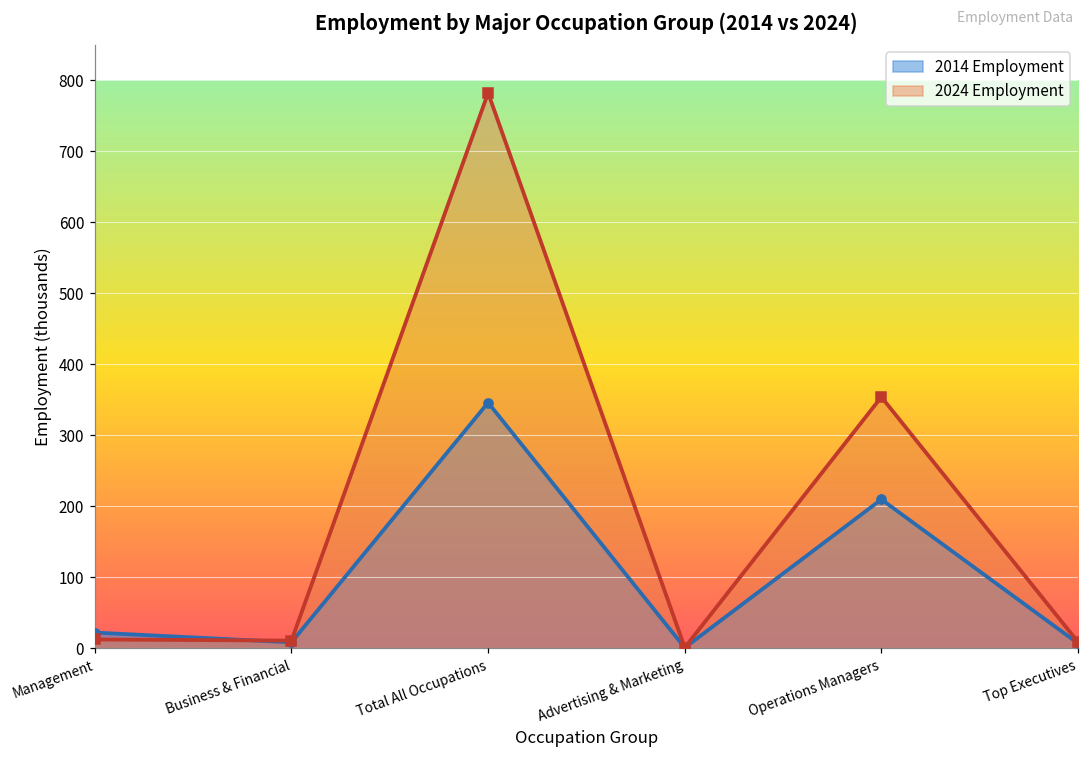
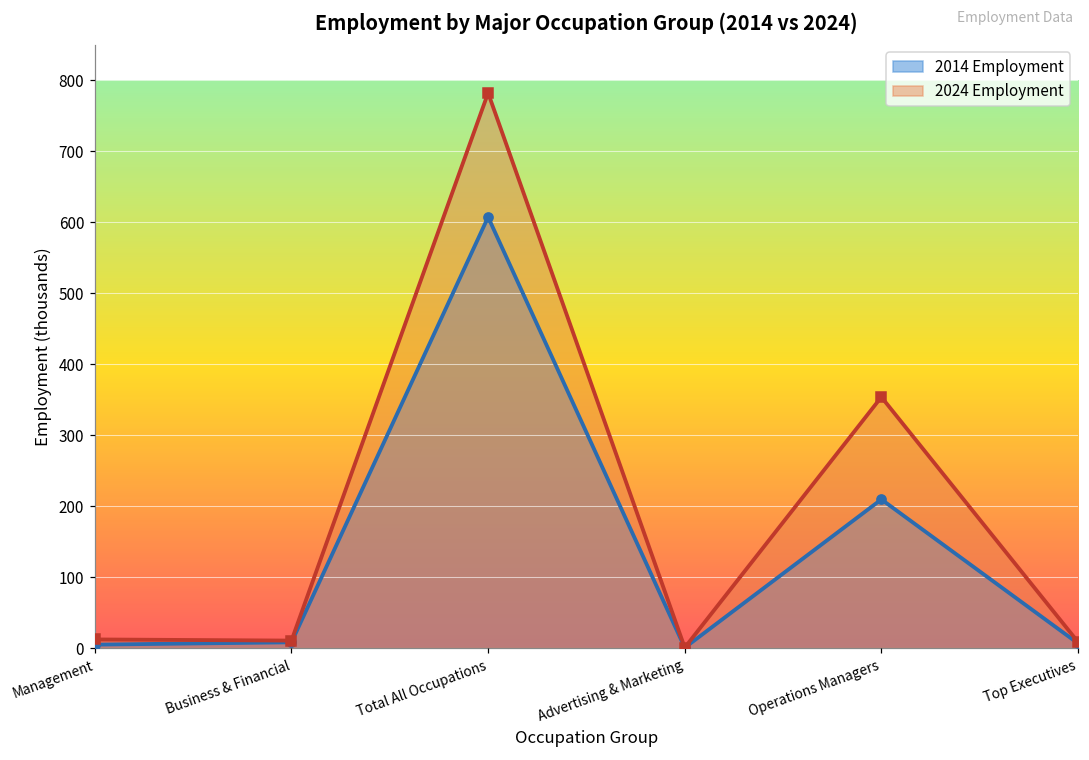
  {
    "2014 Employment": {
-     "Management": 20,
-     "Total All Occupations": 350,
+     "Management": 0,
+     "Total All Occupations": 610,
      "Operations Managers": 210
    },
    "2024 Employment": {
      "Management": 10,
      "Total All Occupations": 780,
      "Operations Managers": 350
    }
  }
